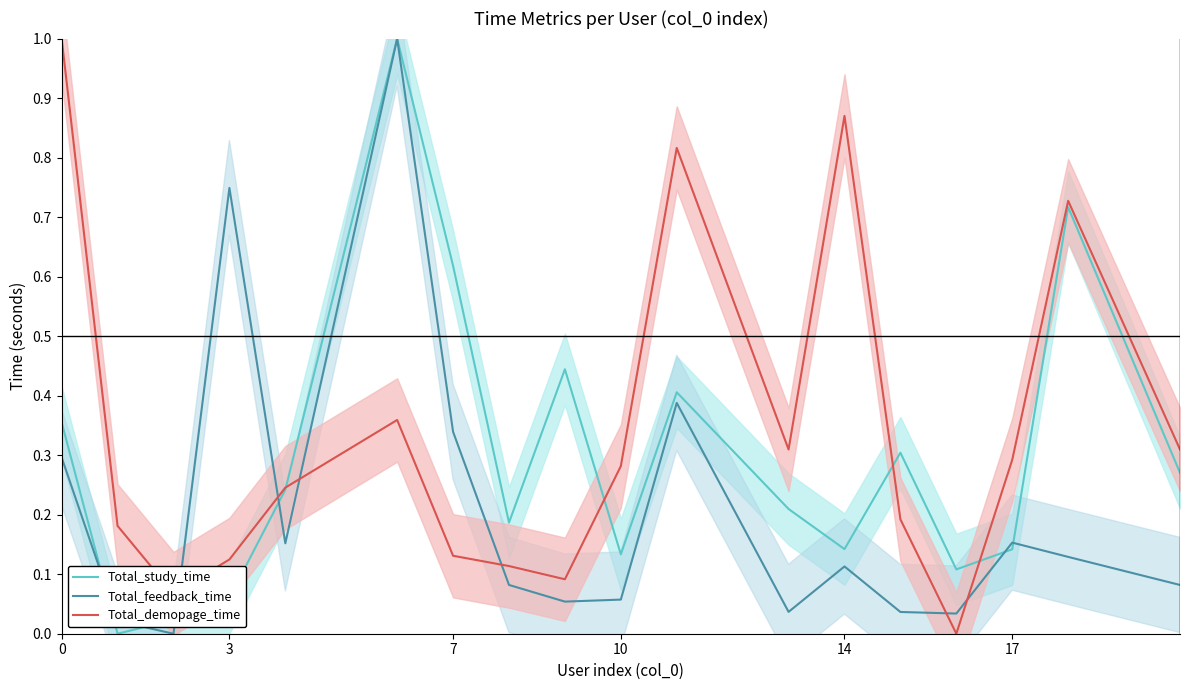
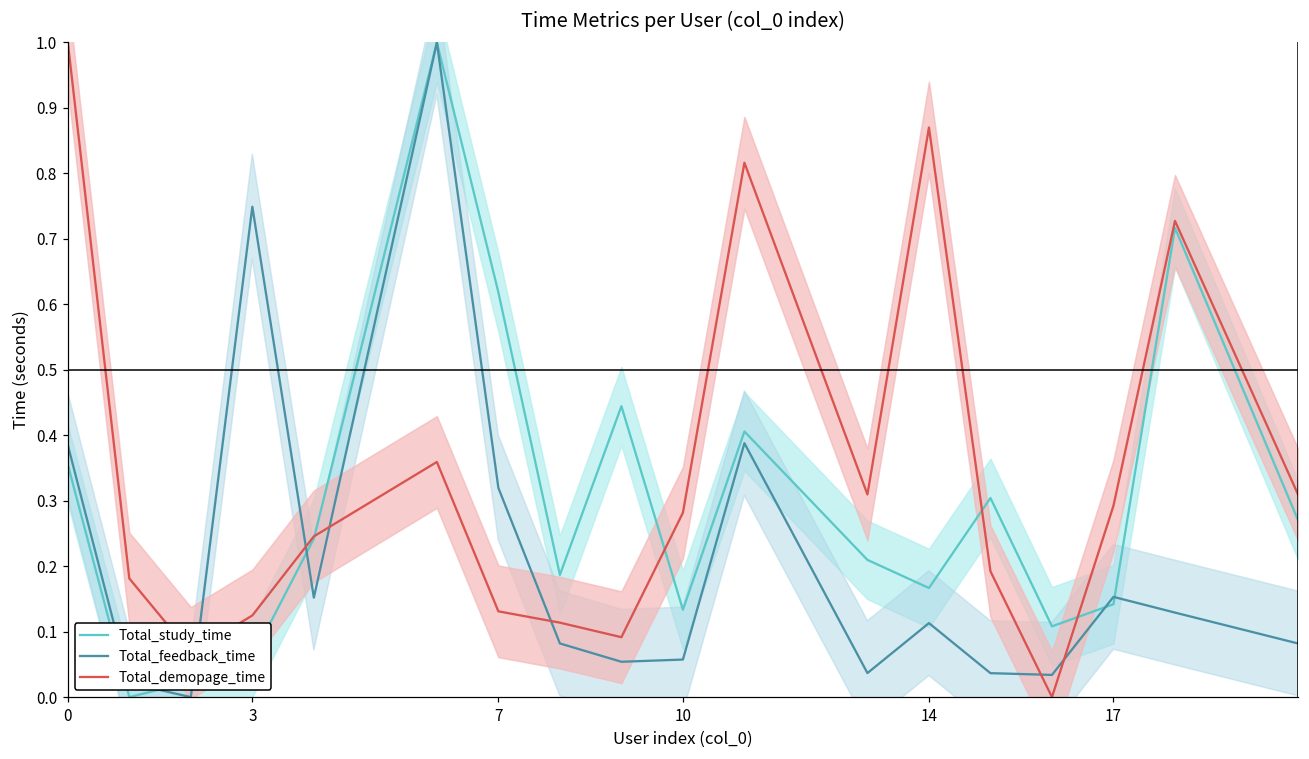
  {
    "Total_study_time": {
      "0": 0.36,
      "7": 0.62,
-     "14": 0.14,
+     "14": 0.17,
      "17": 0.14
    },
    "Total_feedback_time": {
-     "0": 0.30,
+     "0": 0.38,
      "3": 0.75,
-     "7": 0.34,
+     "7": 0.32,
      "10": 0.06,
      "14": 0.11,
      "17": 0.15
    },
    "Total_demopage_time": {
      "0": 1.00,
      "3": 0.12,
      "7": 0.13,
      "10": 0.28,
      "14": 0.87,
      "17": 0.29
    }
  }
